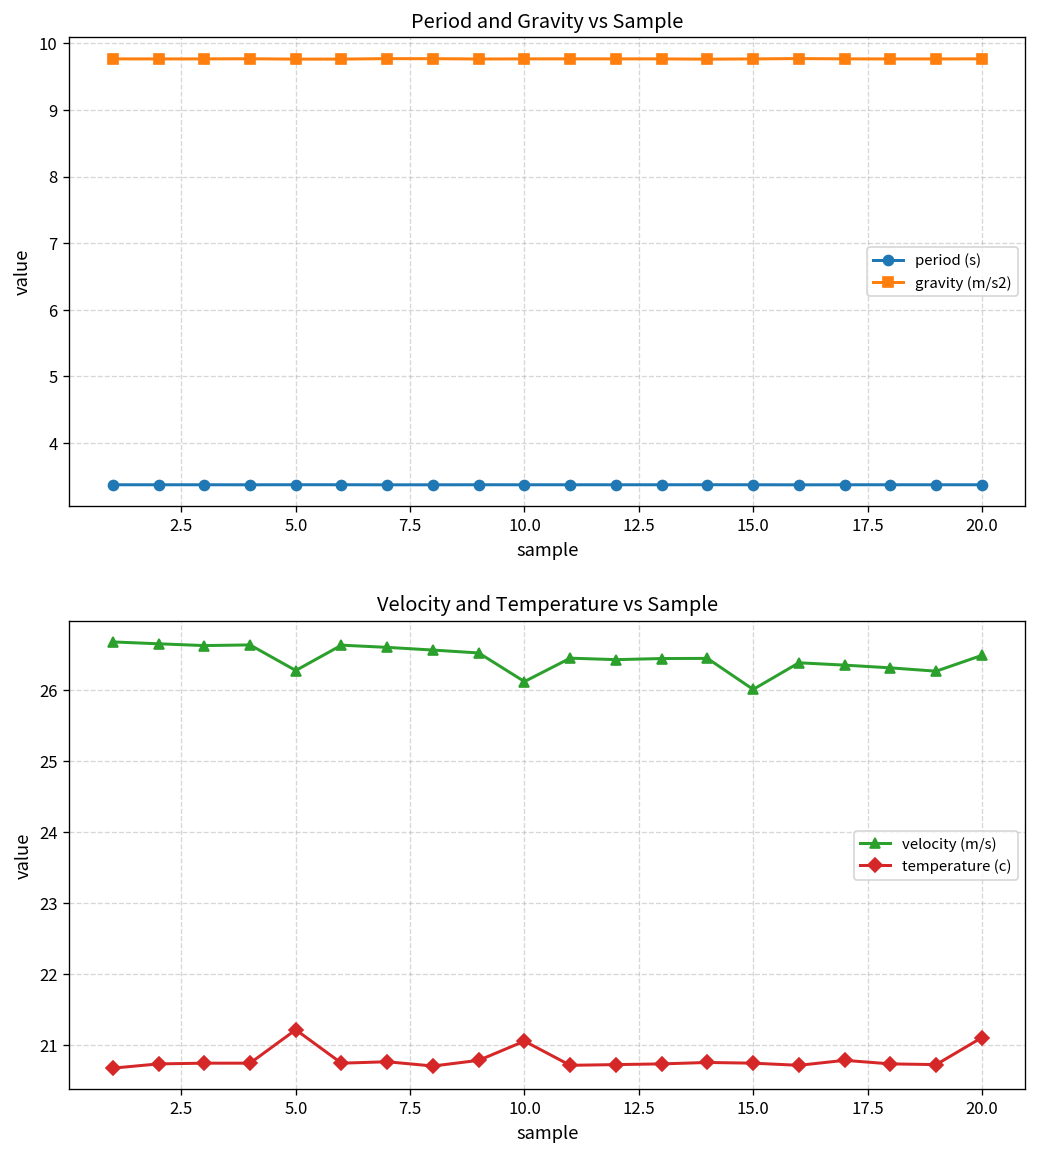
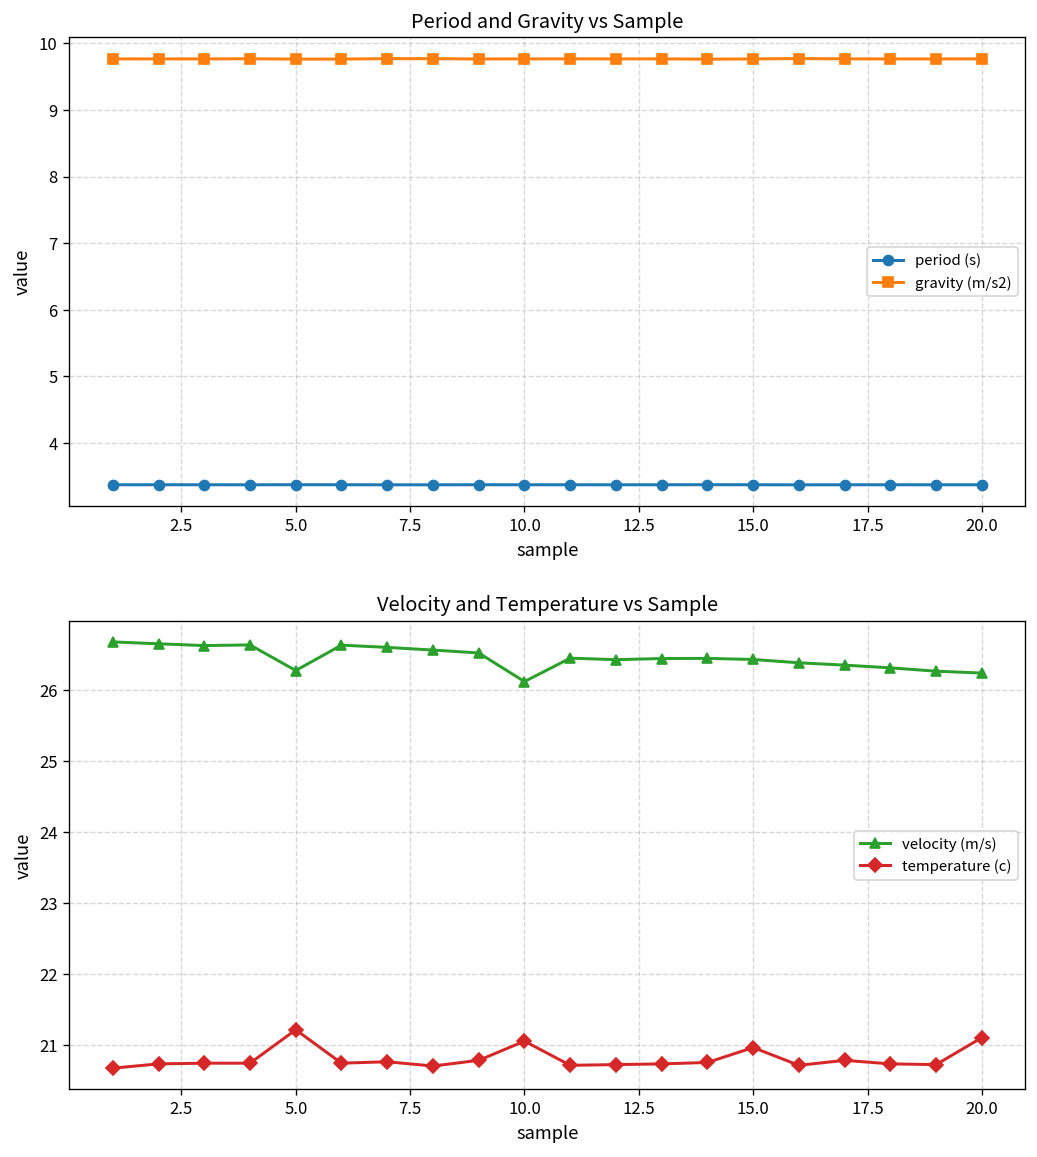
  {
    "Period and Gravity vs Sample": {
      "period (s)": {
        "5.0": 3.4,
        "10.0": 3.4,
        "15.0": 3.4,
        "20.0": 3.4
      },
      "gravity (m/s2)": {
        "5.0": 9.8,
        "10.0": 9.8,
        "15.0": 9.8,
        "20.0": 9.8
      }
    },
    "Velocity and Temperature vs Sample": {
      "velocity (m/s)": {
        "5.0": 26.3,
        "10.0": 26.1,
-       "15.0": 26.0,
-       "20.0": 26.5
+       "15.0": 26.4,
+       "20.0": 26.2
      },
      "temperature (c)": {
        "5.0": 21.2,
        "10.0": 21.1,
-       "15.0": 20.8,
+       "15.0": 21.0,
        "20.0": 21.1
      }
    }
  }
